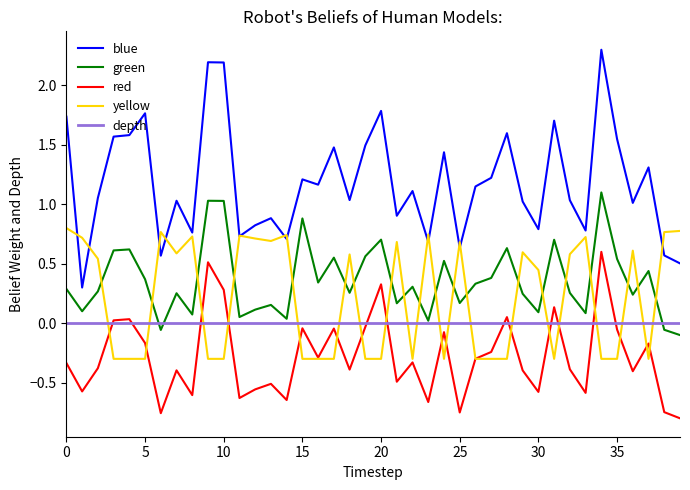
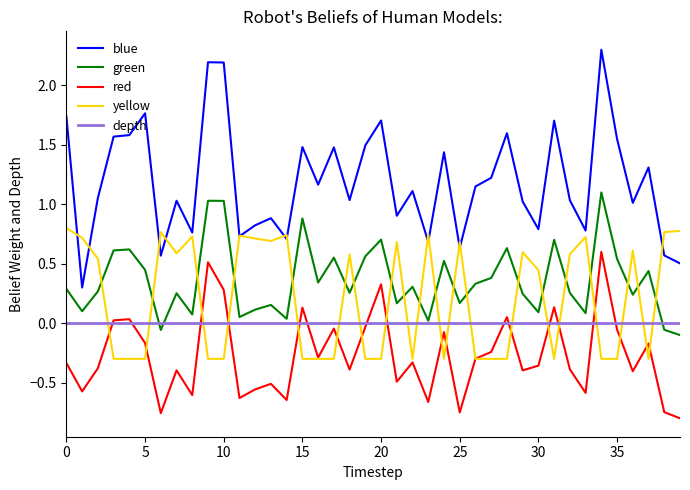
  {
    "blue": {
      "0": 1.74,
      "5": 1.77,
      "10": 2.19,
-     "15": 1.21,
-     "20": 1.79,
+     "15": 1.48,
+     "20": 1.71,
      "25": 0.63,
      "30": 0.79,
      "35": 1.55
    },
    "green": {
      "0": 0.29,
-     "5": 0.37,
+     "5": 0.45,
      "10": 1.03,
      "15": 0.88,
      "20": 0.70,
      "25": 0.17,
      "30": 0.09,
      "35": 0.54
    },
    "red": {
      "0": -0.34,
      "5": -0.17,
      "10": 0.28,
-     "15": -0.04,
+     "15": 0.13,
      "20": 0.33,
      "25": -0.75,
-     "30": -0.58,
+     "30": -0.36,
      "35": -0.05
    },
    "yellow": {
      "0": 0.80,
      "5": -0.30,
      "10": -0.30,
      "15": -0.30,
      "20": -0.30,
      "25": 0.68,
      "30": 0.45,
      "35": -0.30
    },
    "depth": {
      "0": 0.00,
      "5": 0.00,
      "10": 0.00,
      "15": 0.00,
      "20": 0.00,
      "25": 0.00,
      "30": 0.00,
      "35": 0.00
    }
  }
